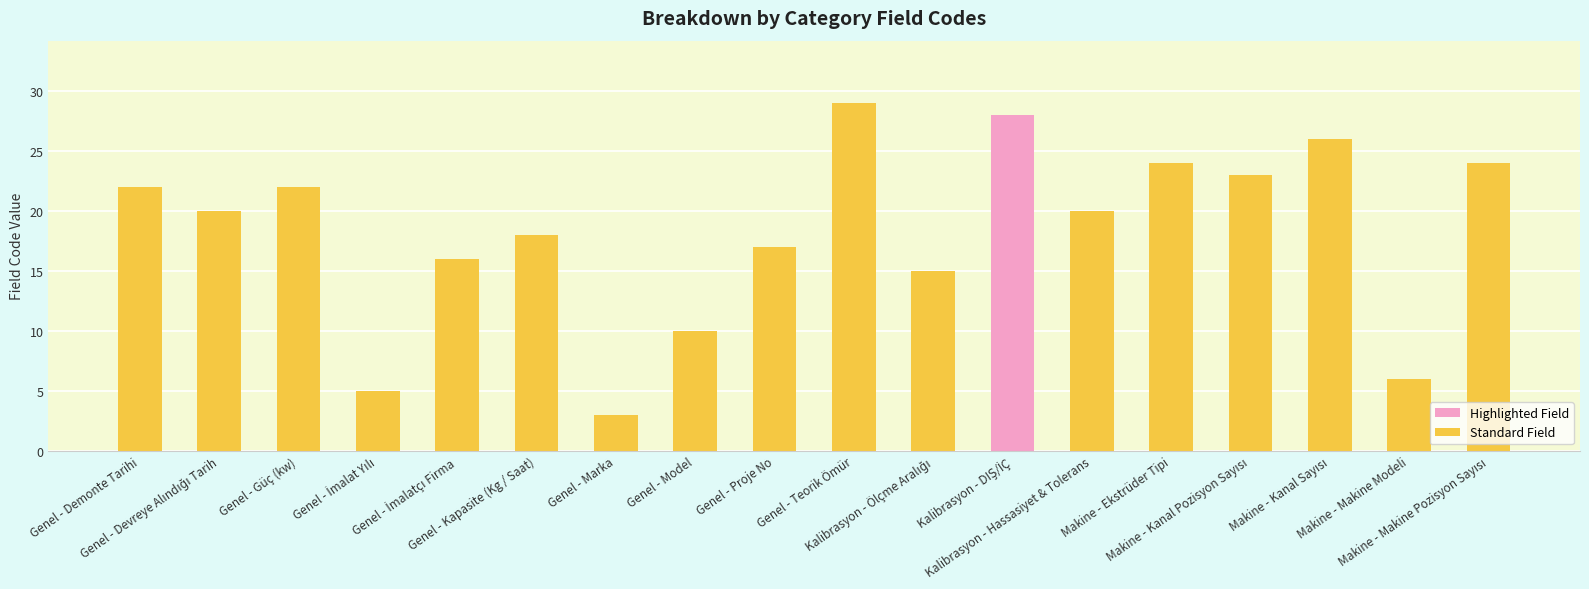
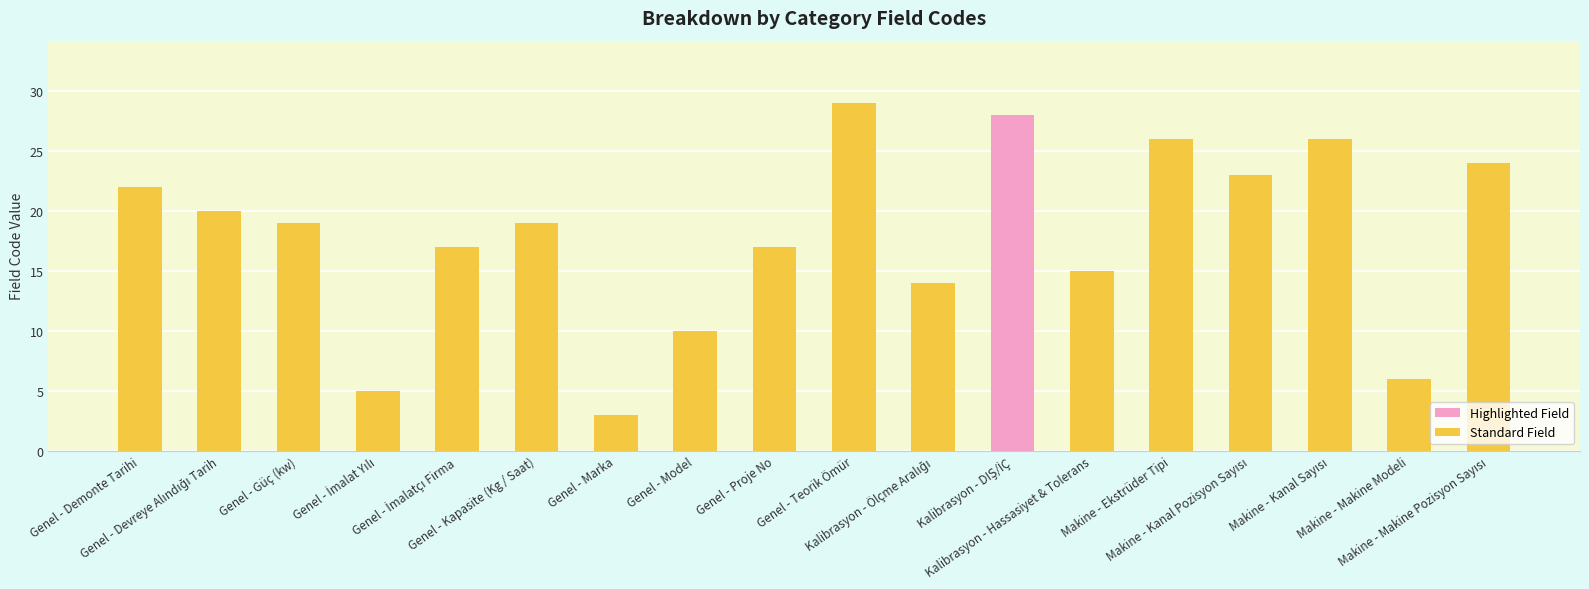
  {
    "Genel - Demonte Tarihi": 22,
    "Genel - Devreye Alındığı Tarih": 20,
-   "Genel - Güç (kw)": 22,
+   "Genel - Güç (kw)": 19,
    "Genel - İmalat Yılı": 5,
-   "Genel - İmalatçı Firma": 16,
-   "Genel - Kapasite (Kg / Saat)": 18,
+   "Genel - İmalatçı Firma": 17,
+   "Genel - Kapasite (Kg / Saat)": 19,
    "Genel - Marka": 3,
    "Genel - Model": 10,
    "Genel - Proje No": 17,
    "Genel - Teorik Ömür": 29,
-   "Kalibrasyon - Ölçme Aralığı": 15,
+   "Kalibrasyon - Ölçme Aralığı": 14,
    "Kalibrasyon - DIŞ/İÇ": 28,
-   "Kalibrasyon - Hassasiyet & Tolerans": 20,
-   "Makine - Ekstrüder Tipi": 24,
+   "Kalibrasyon - Hassasiyet & Tolerans": 15,
+   "Makine - Ekstrüder Tipi": 26,
    "Makine - Kanal Pozisyon Sayısı": 23,
    "Makine - Kanal Sayısı": 26,
    "Makine - Makine Modeli": 6,
    "Makine - Makine Pozisyon Sayısı": 24
  }
